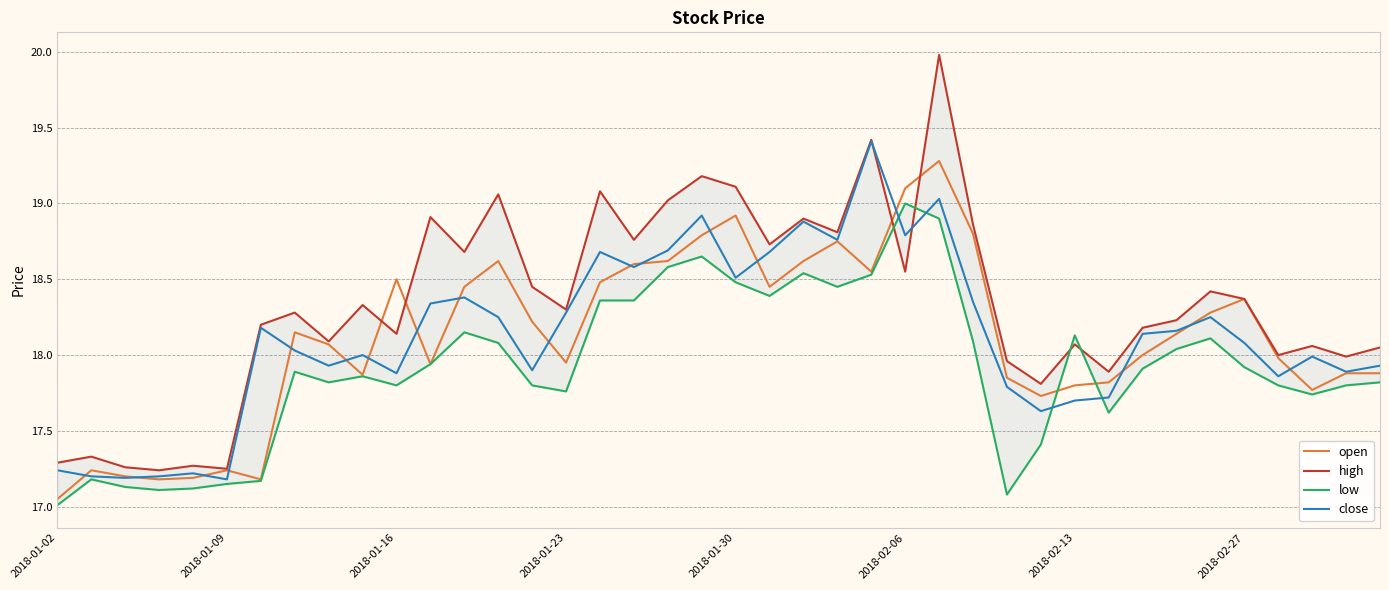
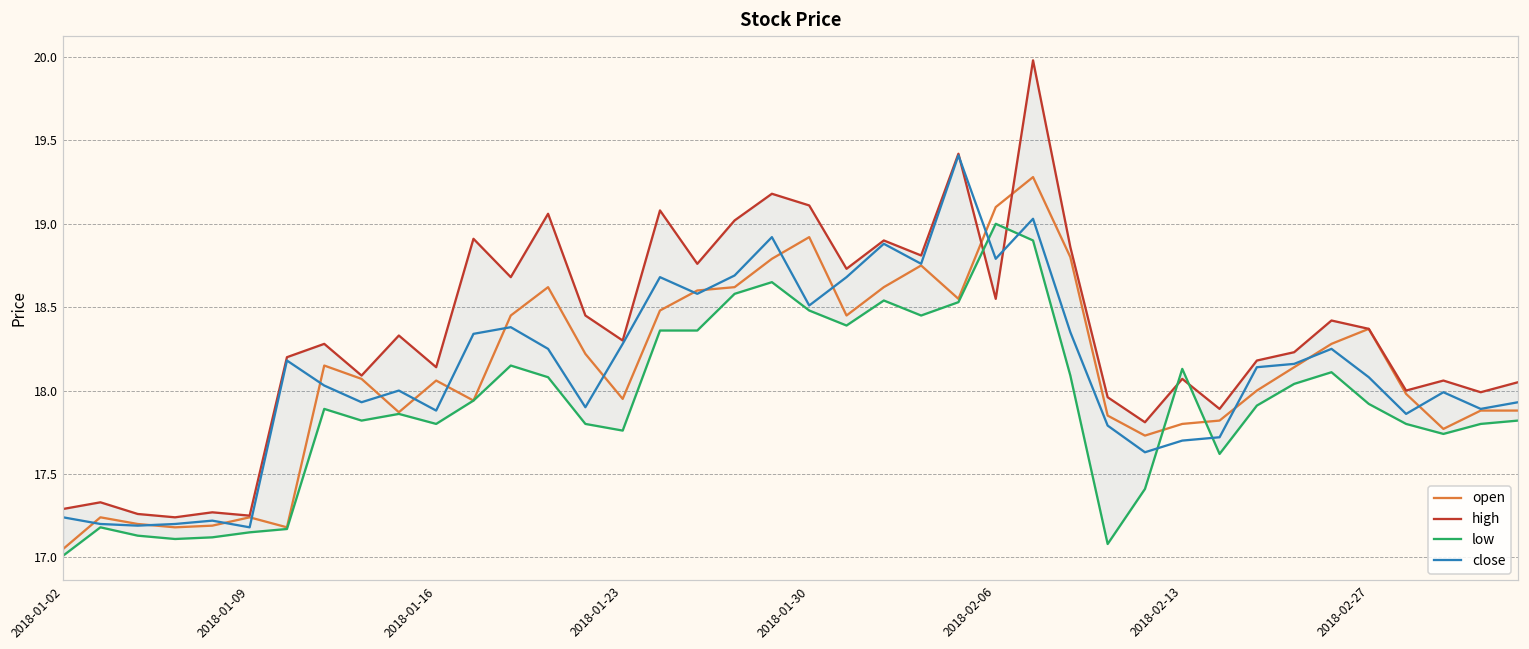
  {
    "open": {
      "2018-01-02": 17.05,
-     "2018-01-16": 18.50,
+     "2018-01-16": 18.06,
      "2018-01-23": 17.95,
      "2018-01-30": 18.92,
      "2018-02-06": 19.10,
      "2018-02-13": 17.80
    },
    "high": {
      "2018-02-06": 18.55,
      "2018-02-13": 18.07
    },
    "low": {
      "2018-01-02": 17.01,
      "2018-01-09": 17.15,
      "2018-01-16": 17.80,
      "2018-01-23": 17.76,
      "2018-01-30": 18.48,
      "2018-02-27": 17.92
    }
  }
